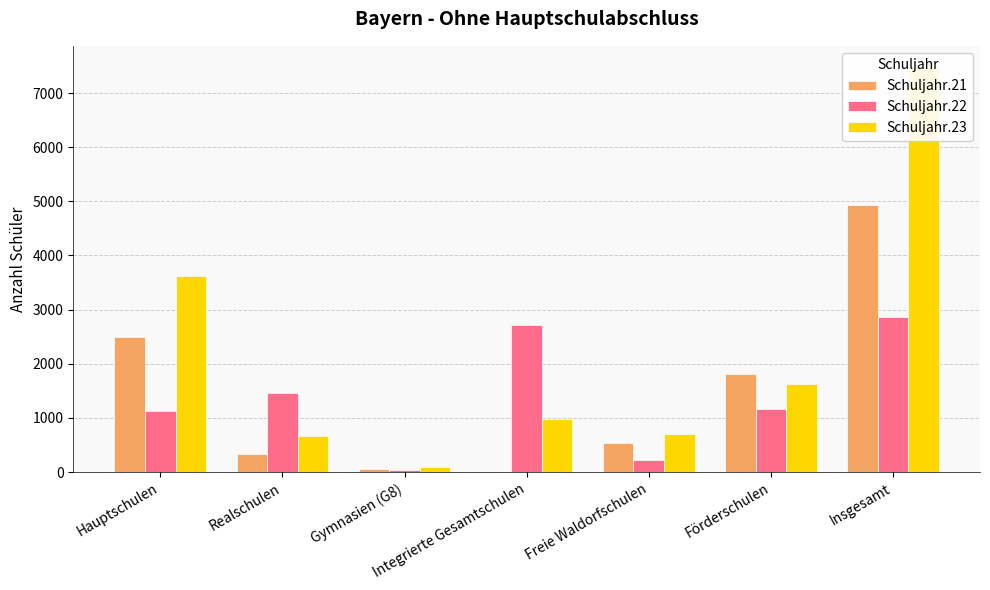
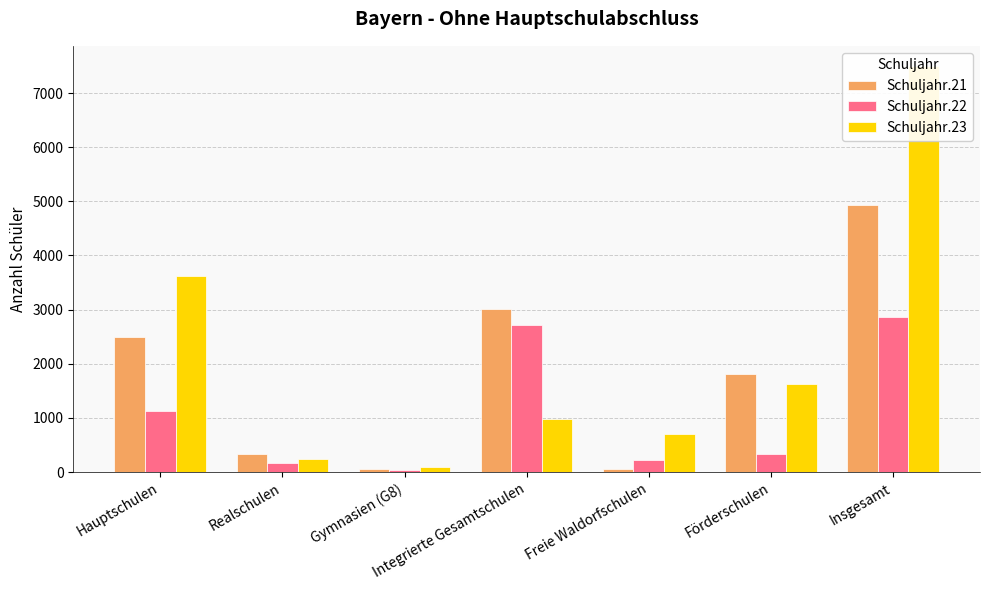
  {
    "Schuljahr.21": {
      "Hauptschulen": 2500,
      "Realschulen": 300,
      "Gymnasien (G8)": 100,
-     "Integrierte Gesamtschulen": 0,
-     "Freie Waldorfschulen": 500,
+     "Integrierte Gesamtschulen": 3000,
+     "Freie Waldorfschulen": 100,
      "Förderschulen": 1800,
      "Insgesamt": 4900
    },
    "Schuljahr.22": {
      "Hauptschulen": 1100,
-     "Realschulen": 1500,
+     "Realschulen": 200,
      "Integrierte Gesamtschulen": 2700,
      "Freie Waldorfschulen": 200,
-     "Förderschulen": 1200,
+     "Förderschulen": 300,
      "Insgesamt": 2900
    },
    "Schuljahr.23": {
      "Hauptschulen": 3600,
-     "Realschulen": 700,
+     "Realschulen": 200,
      "Gymnasien (G8)": 100,
      "Integrierte Gesamtschulen": 1000,
      "Freie Waldorfschulen": 700,
      "Förderschulen": 1600
    }
  }
